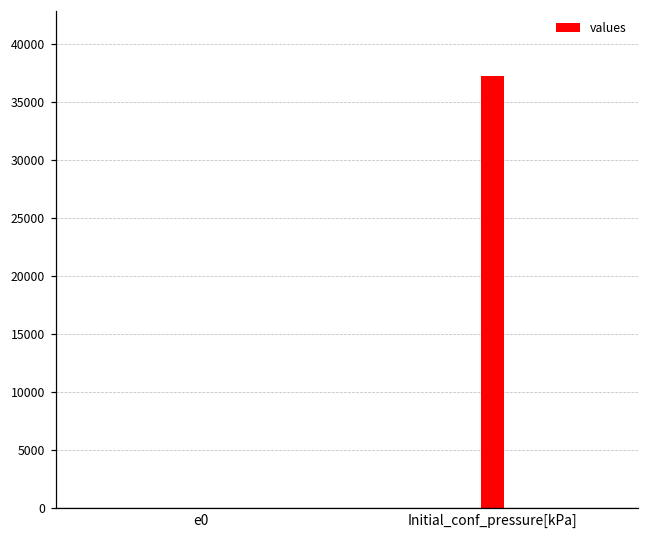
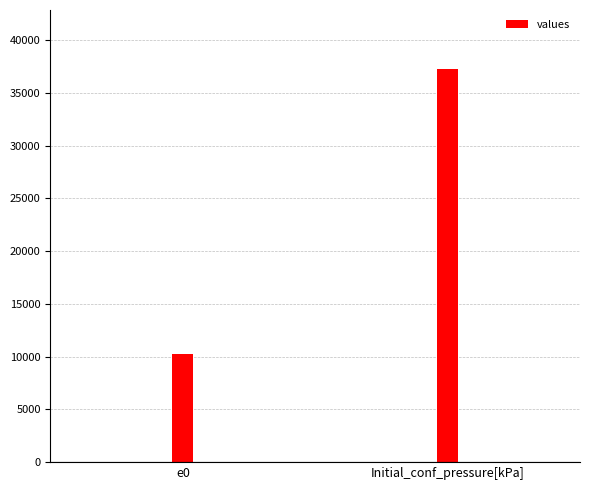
  {
-   "e0": 0,
+   "e0": 10200,
    "Initial_conf_pressure[kPa]": 37300
  }
